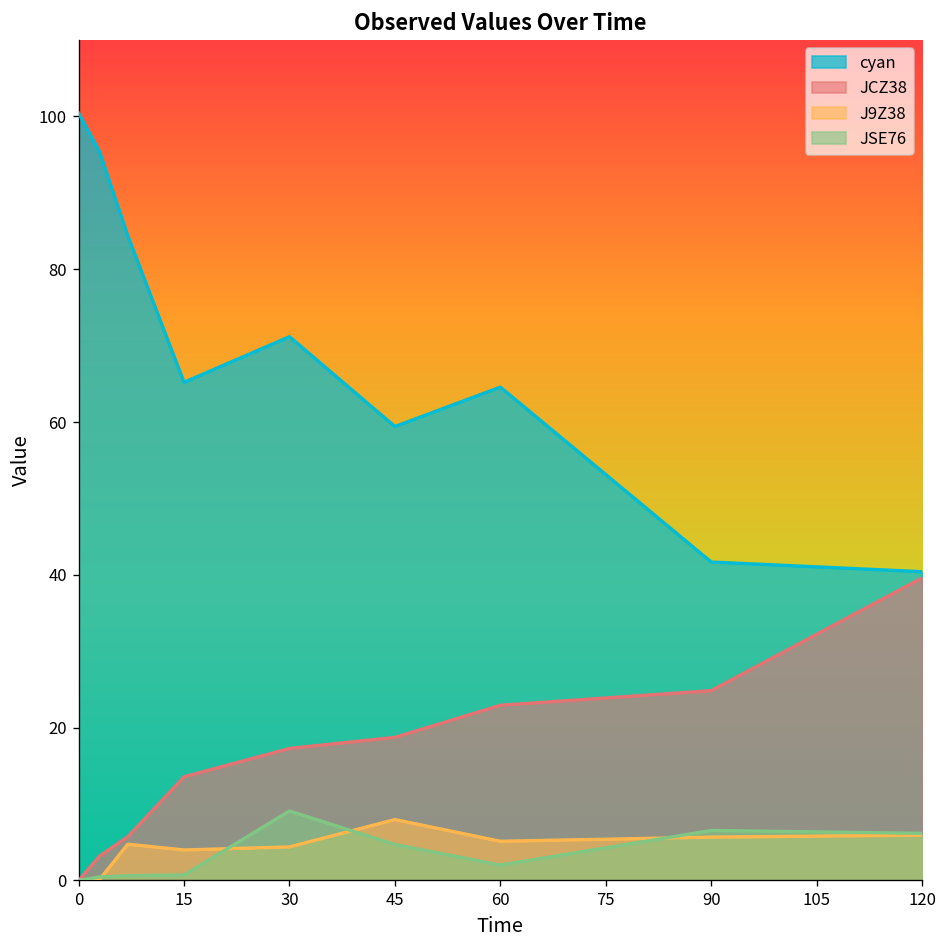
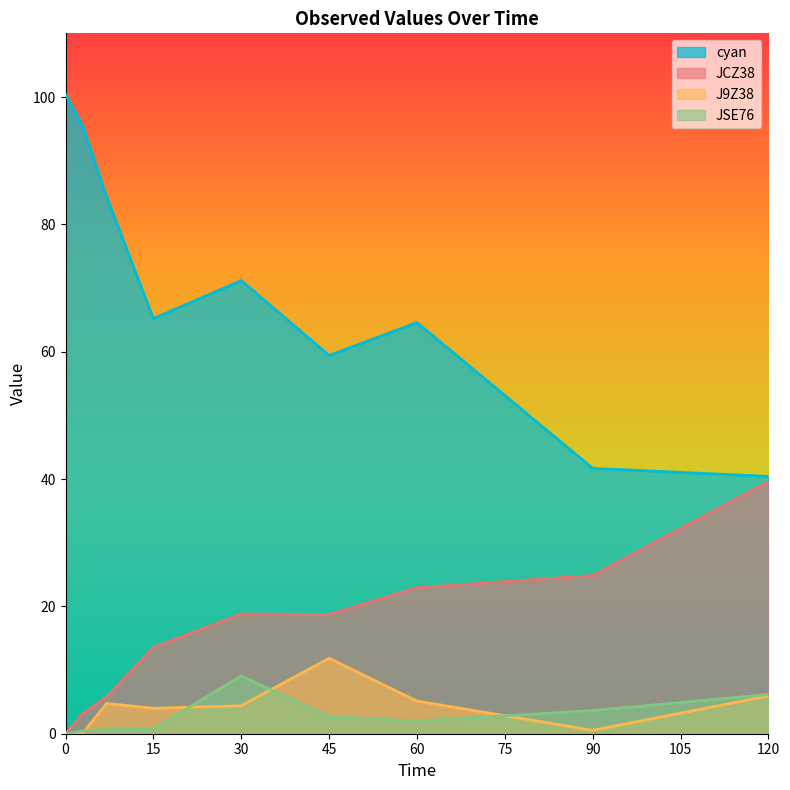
  {
    "cyan": {
      "0": 100,
      "15": 65,
      "30": 71,
      "45": 59,
      "60": 65,
      "90": 42,
      "120": 40
    },
    "JCZ38": {
      "15": 14,
-     "30": 17,
+     "30": 19,
      "45": 19,
      "60": 23,
      "90": 25,
      "120": 40
    },
    "J9Z38": {
      "15": 4,
      "30": 4,
-     "45": 8,
+     "45": 12,
      "60": 5,
-     "90": 6
+     "90": 1
    },
    "JSE76": {
      "15": 1,
      "30": 9,
-     "45": 5,
+     "45": 3,
      "60": 2,
-     "90": 7
+     "90": 4
    }
  }
